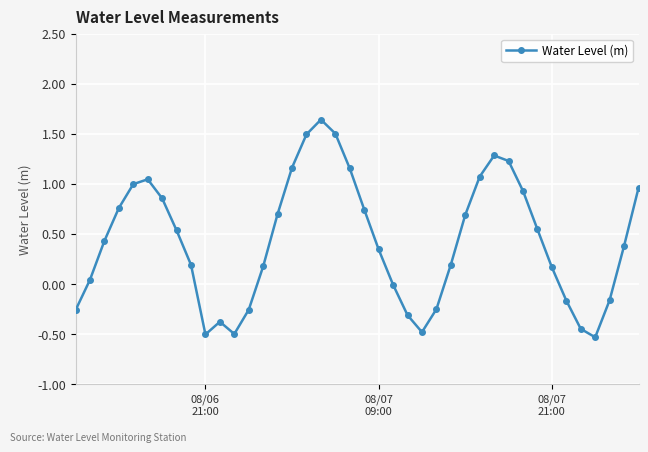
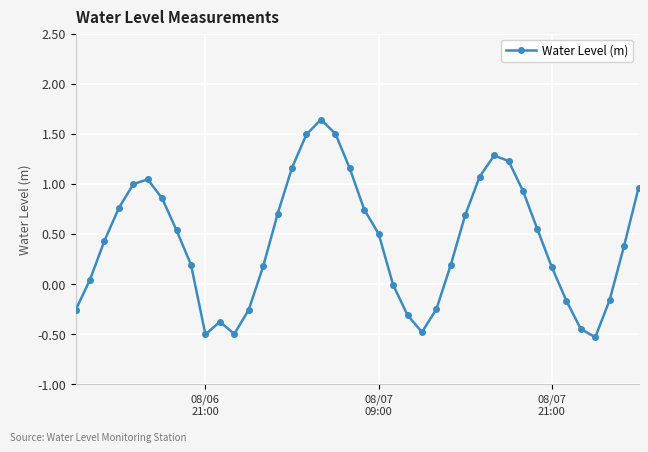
  {
    "08/06 21:00": -0.50,
-   "08/07 09:00": 0.35,
+   "08/07 09:00": 0.50,
    "08/07 21:00": 0.17
  }
